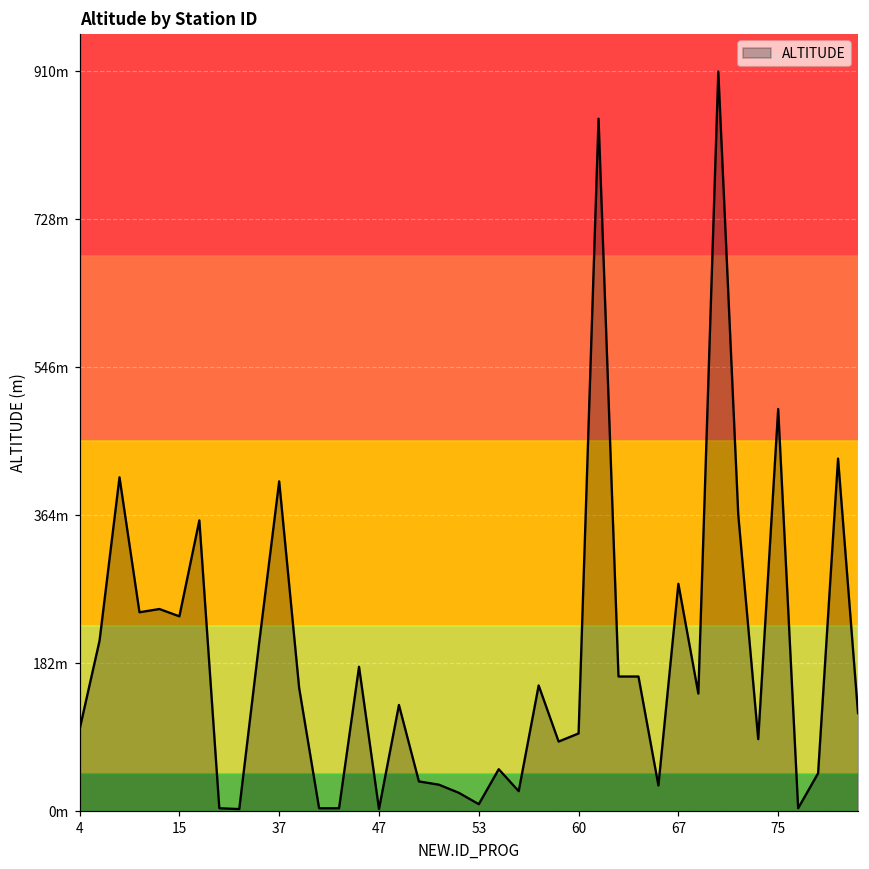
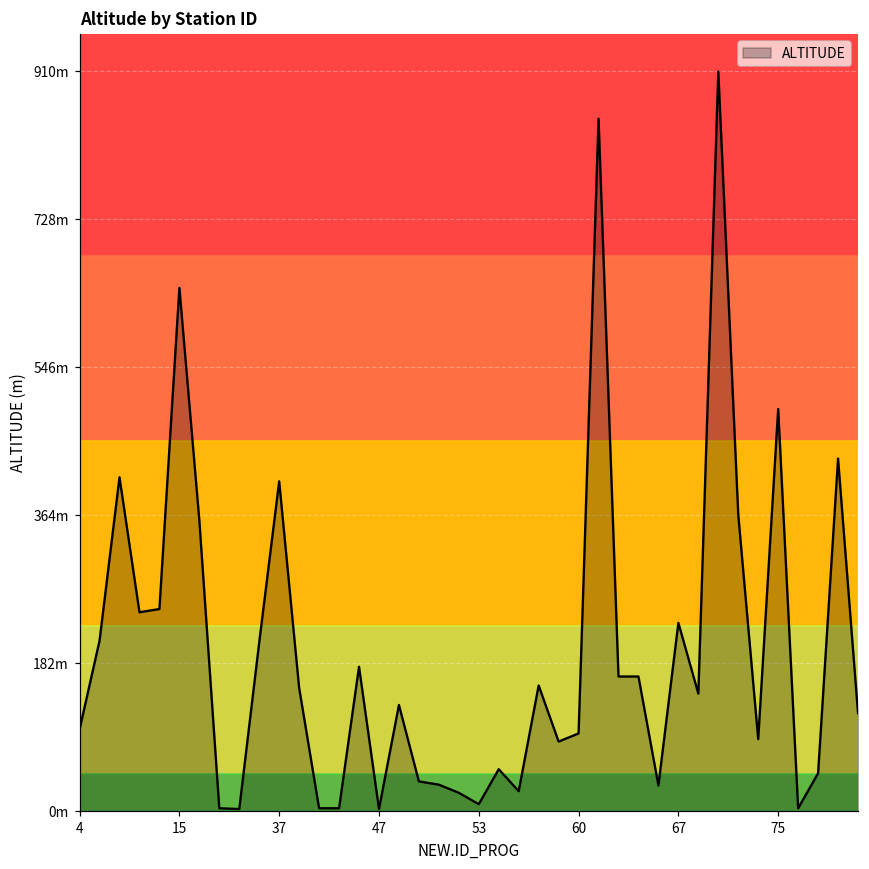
  {
-   "15": "240m",
+   "15": "640m",
    "47": "0m",
    "53": "10m",
    "60": "100m",
-   "67": "280m",
+   "67": "230m",
    "75": "500m"
  }
